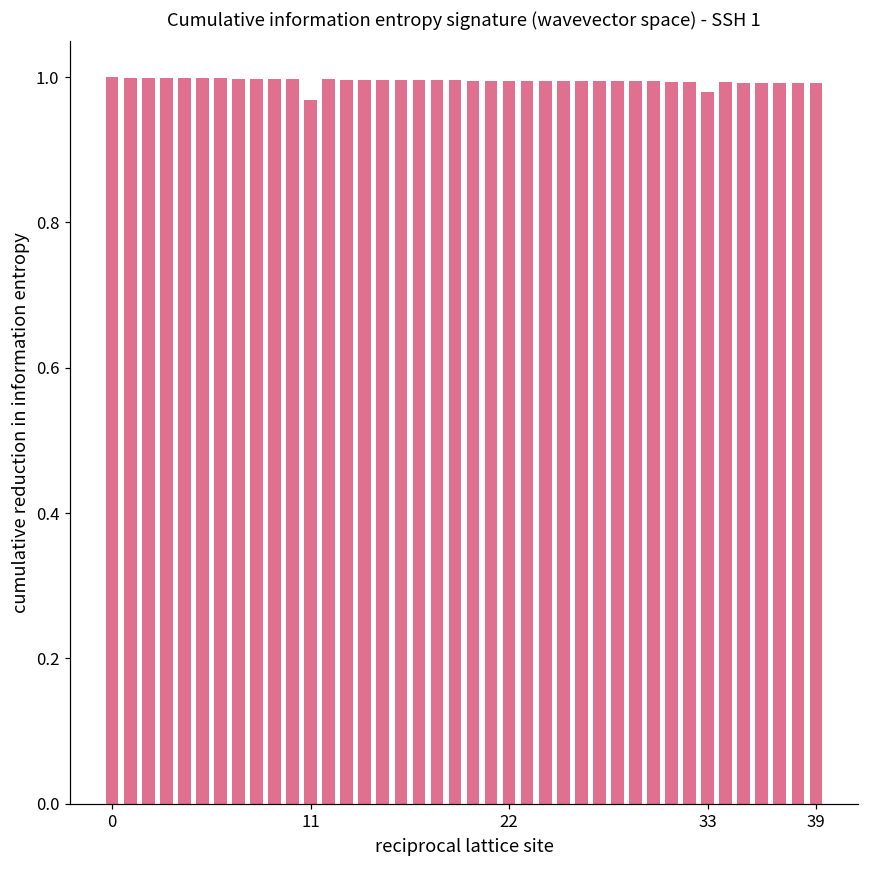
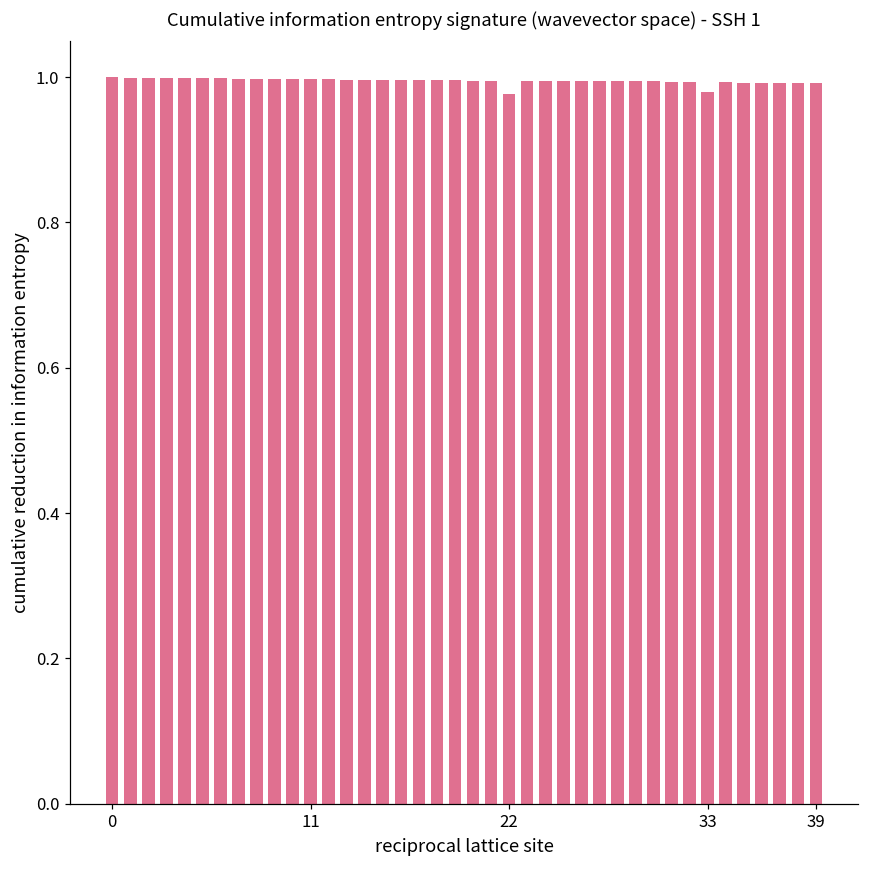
  {
    "0": 1.00,
-   "11": 0.97,
-   "22": 1.00,
+   "11": 1.00,
+   "22": 0.98,
    "33": 0.98,
    "39": 0.99
  }
